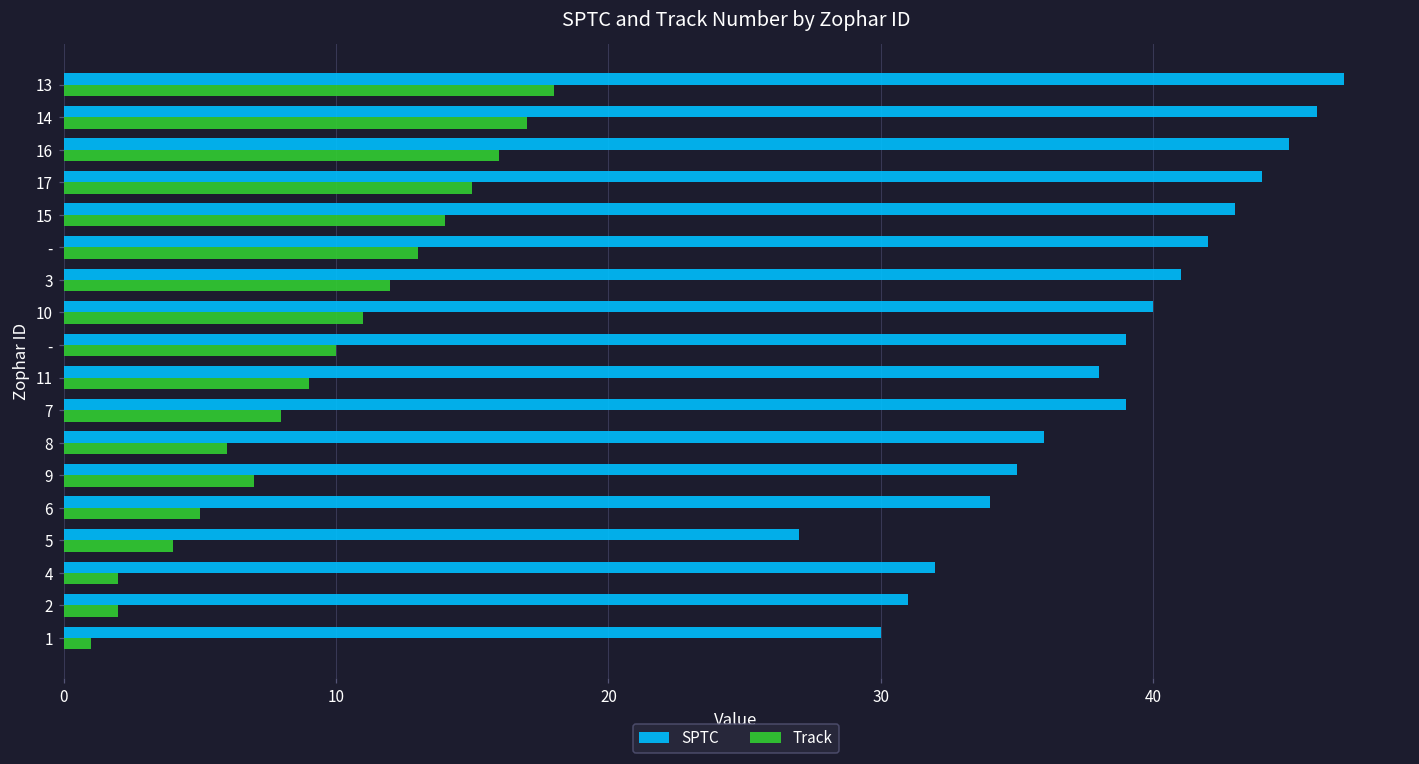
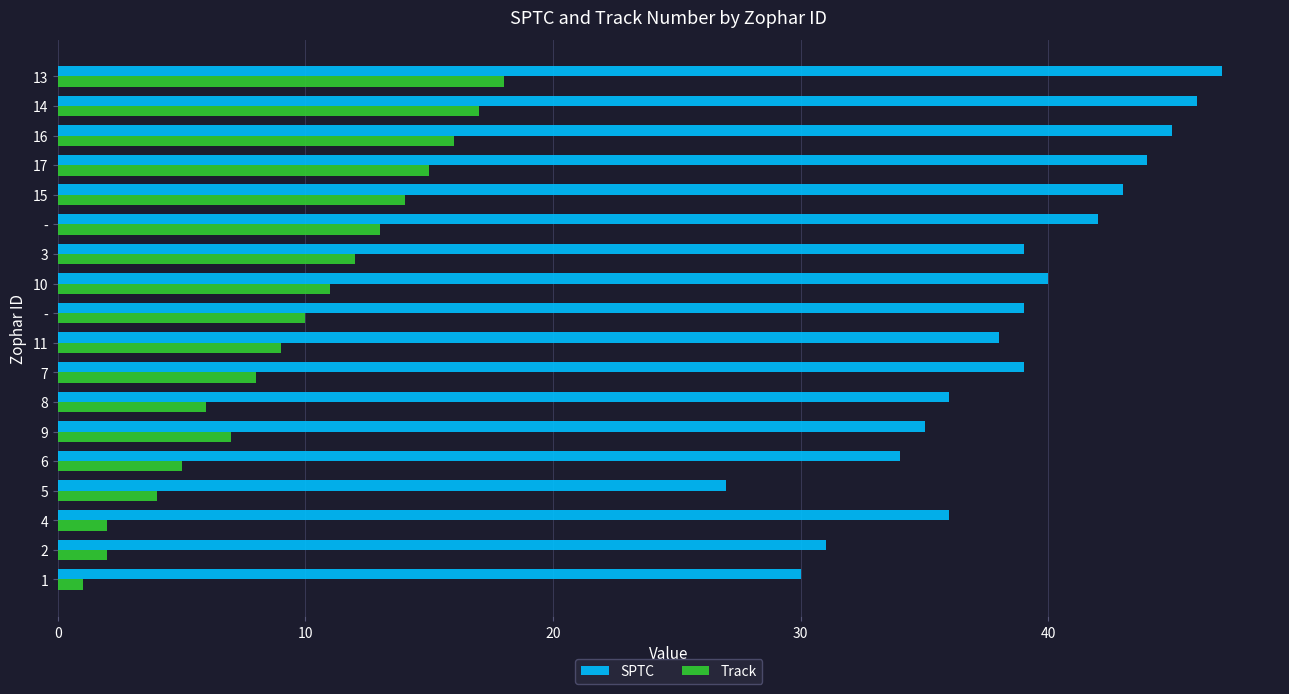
  {
    "SPTC": {
      "13": 47,
      "14": 46,
      "16": 45,
      "17": 44,
      "15": 43,
-     "3": 41,
+     "3": 39,
      "10": 40,
      "11": 38,
      "7": 39,
      "8": 36,
      "9": 35,
      "6": 34,
      "5": 27,
-     "4": 32,
+     "4": 36,
      "2": 31,
      "1": 30
    },
    "Track": {
      "13": 18,
      "14": 17,
      "16": 16,
      "17": 15,
      "15": 14,
      "3": 12,
      "10": 11,
      "11": 9,
      "7": 8,
      "8": 6,
      "9": 7,
      "6": 5,
      "5": 4,
      "4": 2,
      "2": 2,
      "1": 1
    }
  }
